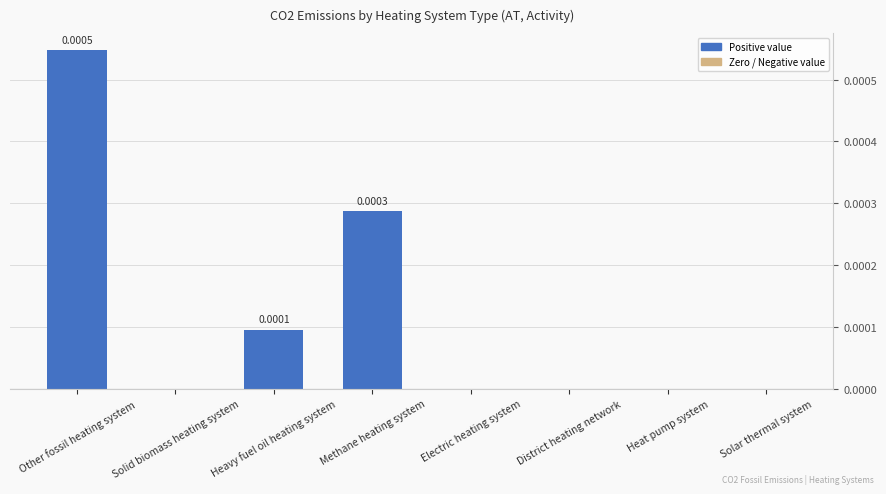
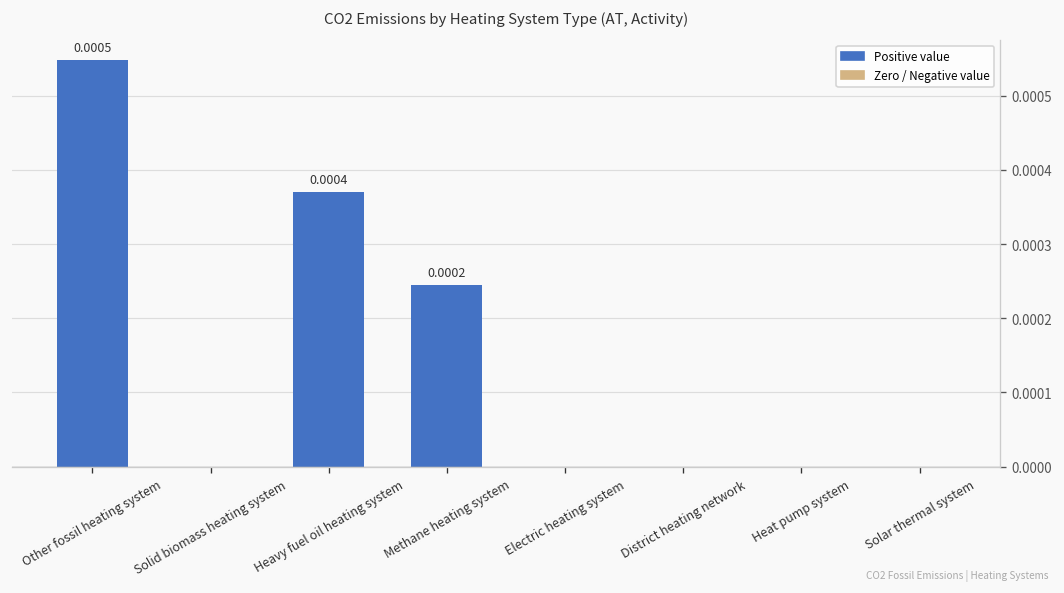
  {
    "Other fossil heating system": 0.0005,
-   "Heavy fuel oil heating system": 0.0001,
-   "Methane heating system": 0.0003
+   "Heavy fuel oil heating system": 0.0004,
+   "Methane heating system": 0.0002
  }
